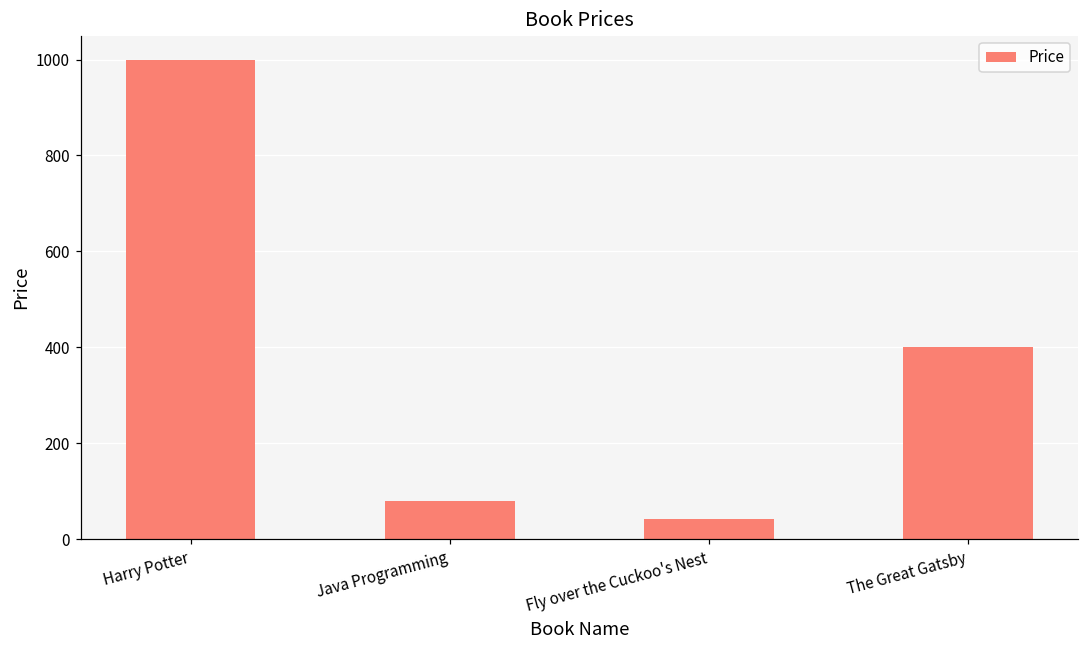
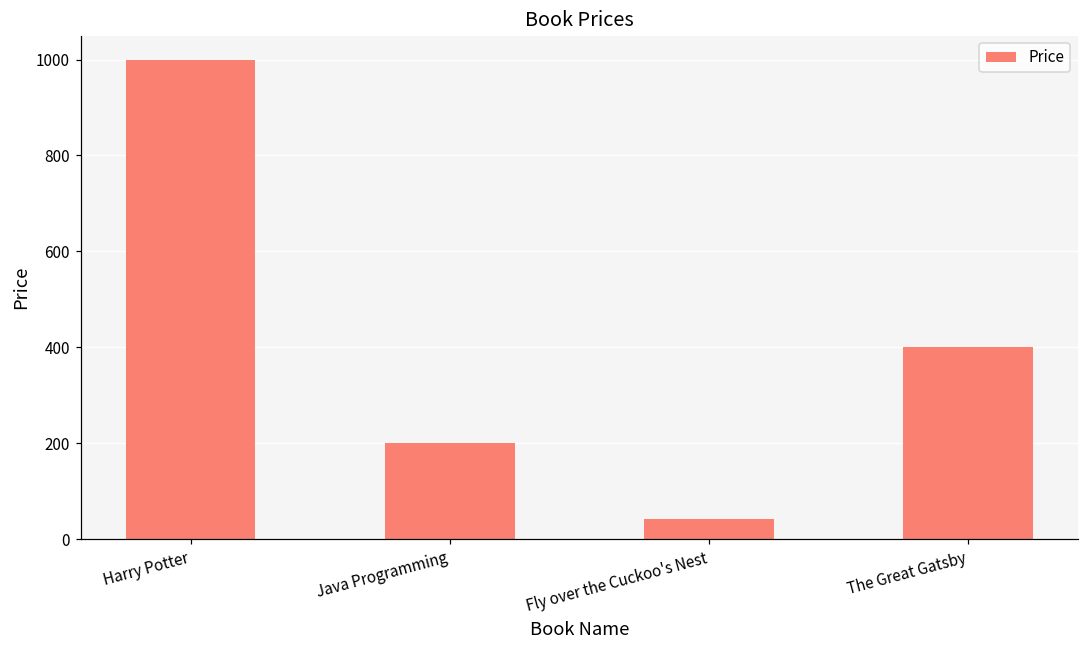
  {
    "Harry Potter": 1000,
-   "Java Programming": 80,
+   "Java Programming": 200,
    "Fly over the Cuckoo's Nest": 40,
    "The Great Gatsby": 400
  }
